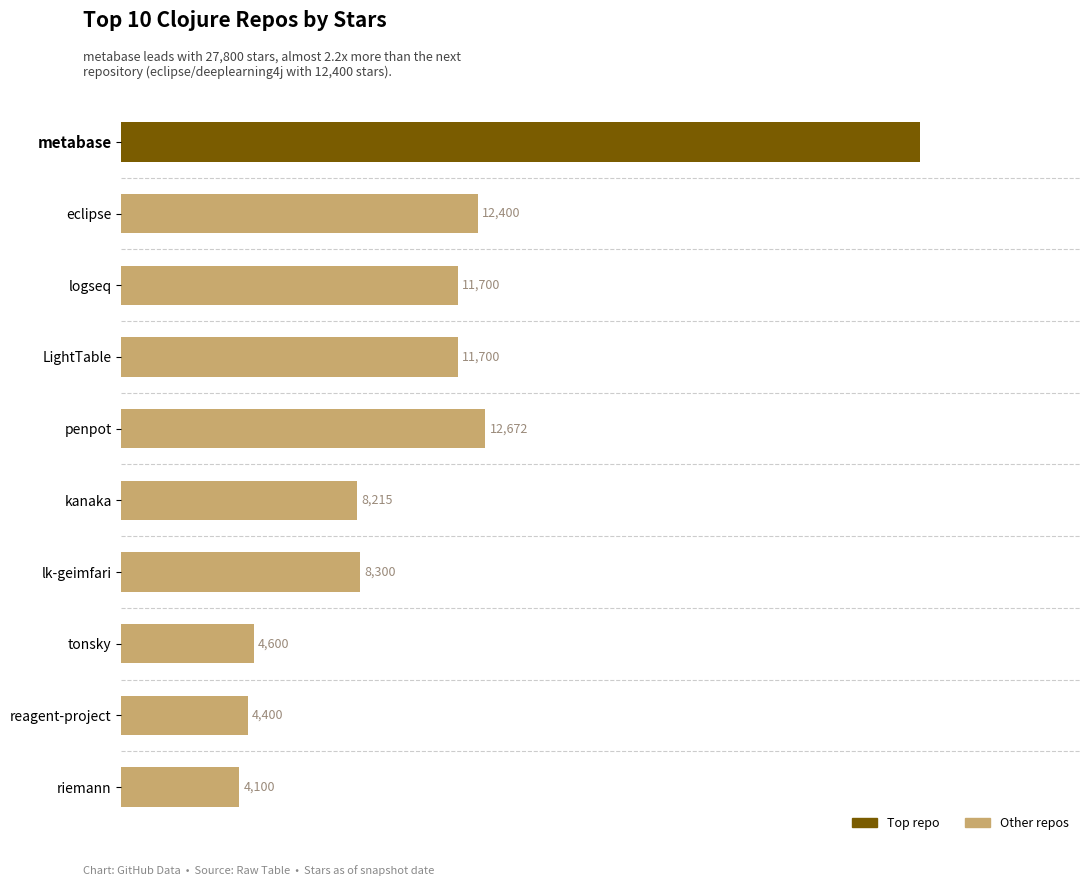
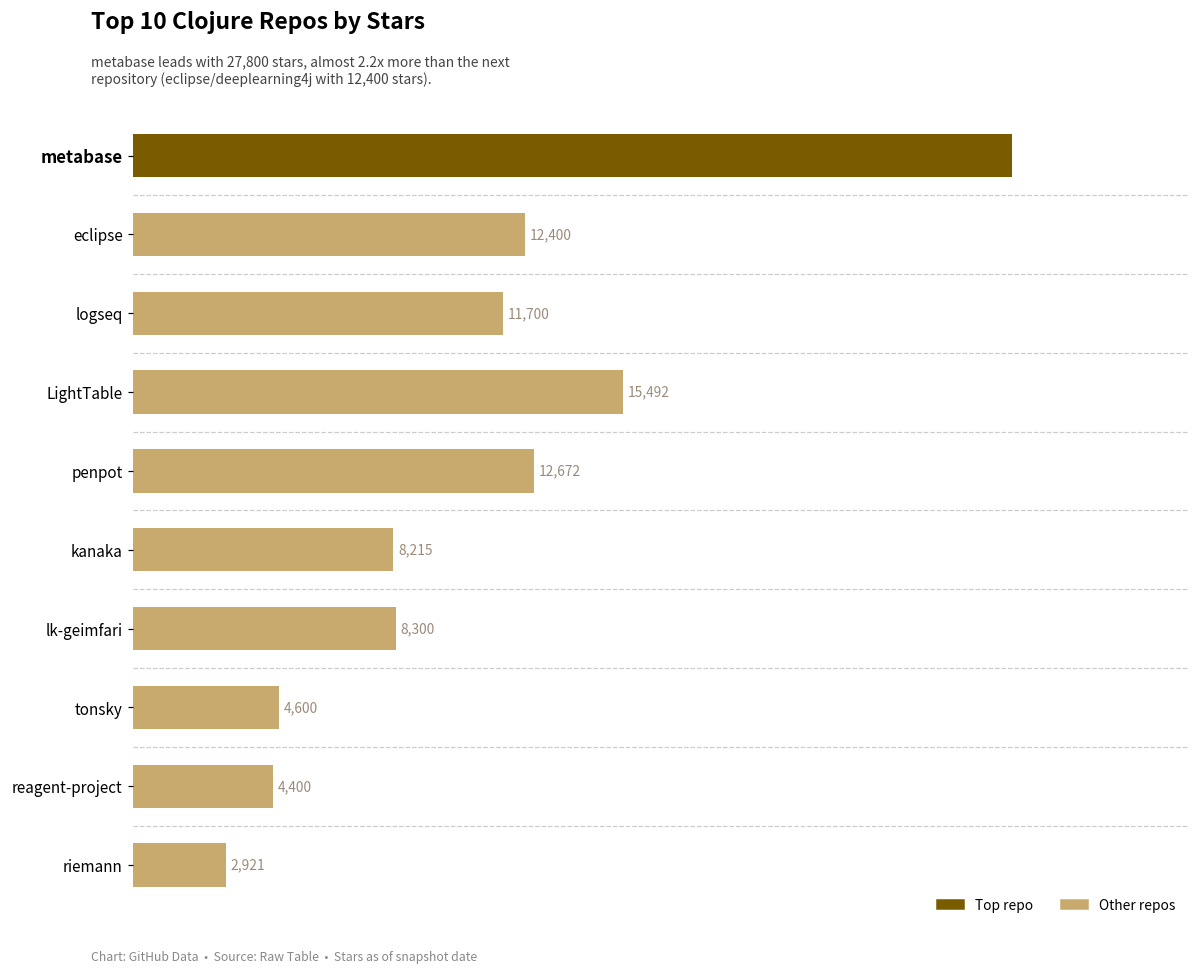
  {
    "eclipse": "12,400",
    "logseq": "11,700",
-   "LightTable": "11,700",
+   "LightTable": "15,492",
    "penpot": "12,672",
    "kanaka": "8,215",
    "lk-geimfari": "8,300",
    "tonsky": "4,600",
    "reagent-project": "4,400",
-   "riemann": "4,100"
+   "riemann": "2,921"
  }
